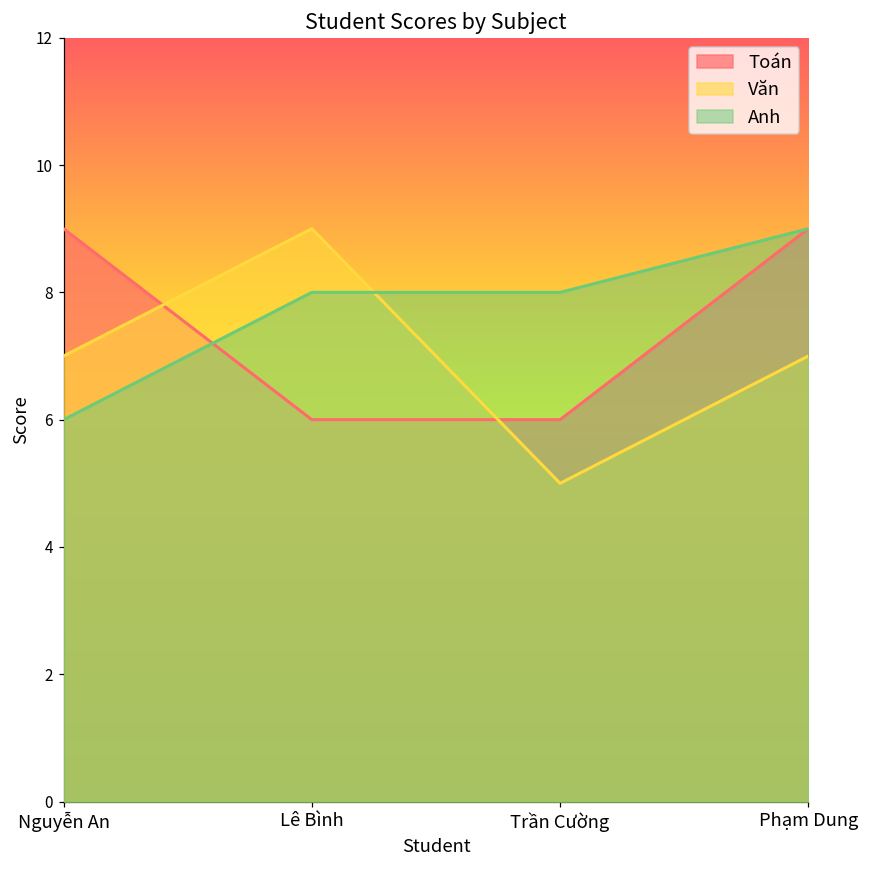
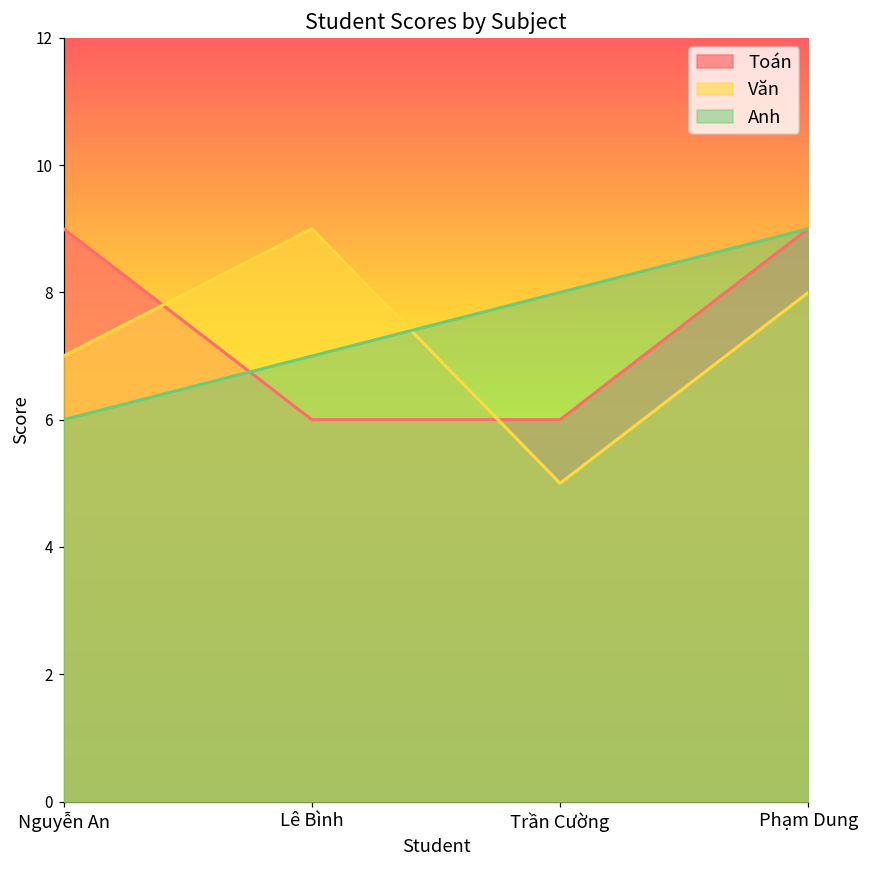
  {
    "Toán": {
      "Nguyễn An": 9,
      "Lê Bình": 6,
      "Trần Cường": 6
    },
    "Văn": {
      "Nguyễn An": 7,
      "Lê Bình": 9,
      "Trần Cường": 5,
-     "Phạm Dung": 7
+     "Phạm Dung": 8
    },
    "Anh": {
      "Nguyễn An": 6,
-     "Lê Bình": 8,
+     "Lê Bình": 7,
      "Trần Cường": 8
    }
  }
